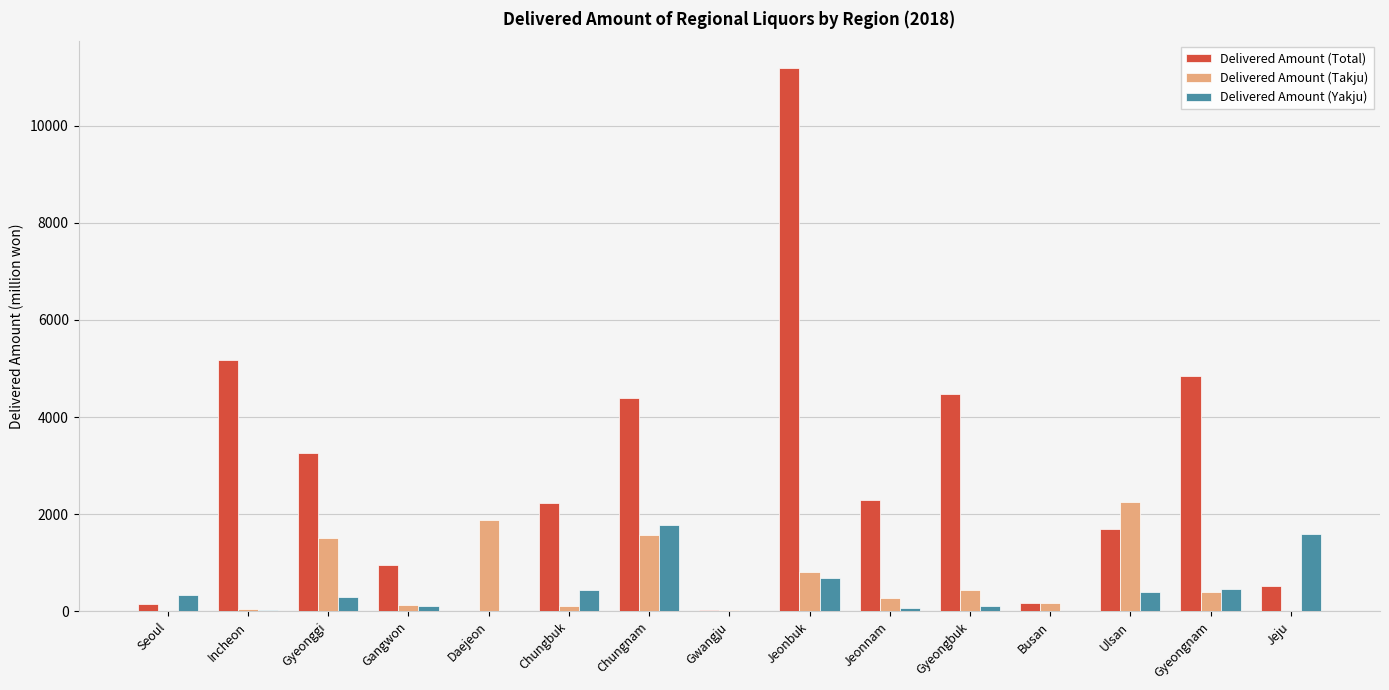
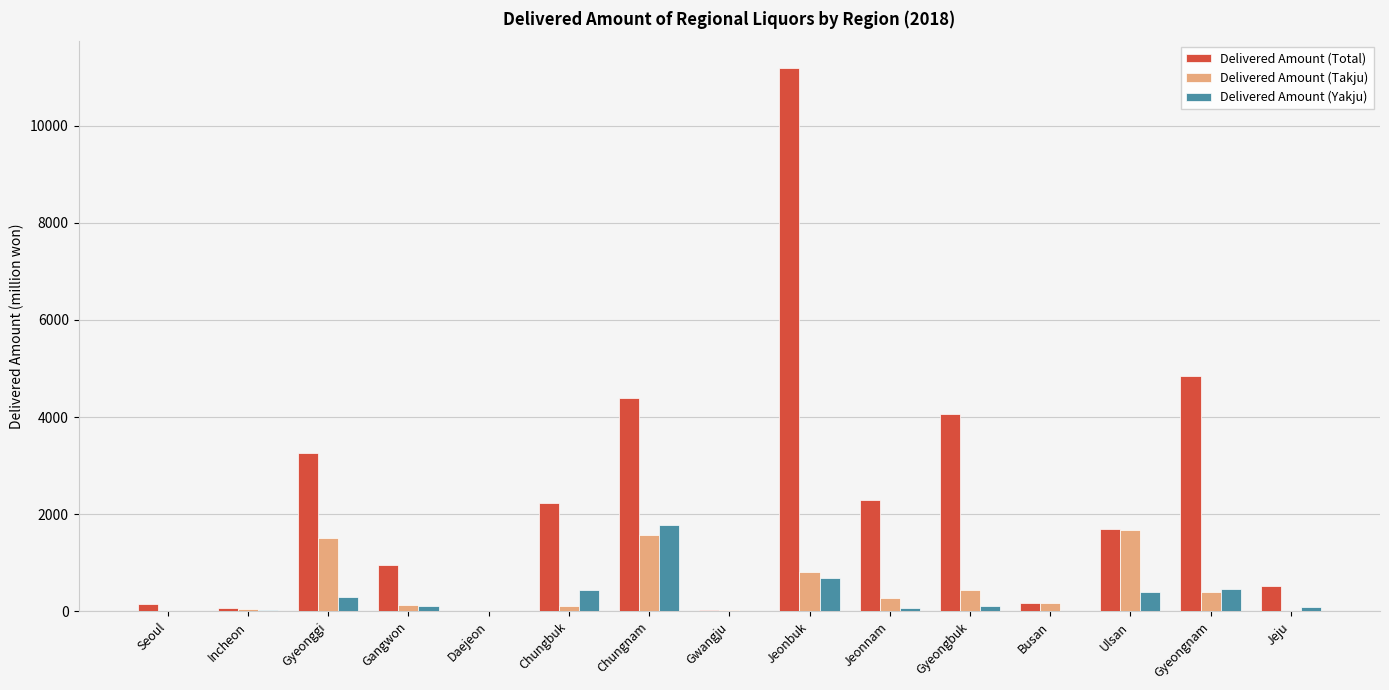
  {
    "Delivered Amount (Total)": {
      "Seoul": 200,
-     "Incheon": 5200,
+     "Incheon": 100,
      "Gyeonggi": 3300,
      "Gangwon": 1000,
      "Chungbuk": 2200,
      "Chungnam": 4400,
      "Jeonbuk": 11200,
      "Jeonnam": 2300,
-     "Gyeongbuk": 4500,
+     "Gyeongbuk": 4100,
      "Busan": 200,
      "Ulsan": 1700,
      "Gyeongnam": 4900,
      "Jeju": 500
    },
    "Delivered Amount (Takju)": {
      "Gyeonggi": 1500,
      "Gangwon": 100,
-     "Daejeon": 1900,
+     "Daejeon": 0,
      "Chungbuk": 100,
      "Chungnam": 1600,
      "Jeonbuk": 800,
      "Jeonnam": 300,
      "Gyeongbuk": 400,
      "Busan": 200,
-     "Ulsan": 2200,
+     "Ulsan": 1700,
      "Gyeongnam": 400
    },
    "Delivered Amount (Yakju)": {
-     "Seoul": 300,
+     "Seoul": 0,
      "Gyeonggi": 300,
      "Gangwon": 100,
      "Chungbuk": 400,
      "Chungnam": 1800,
      "Gwangju": 0,
      "Jeonbuk": 700,
      "Jeonnam": 100,
      "Gyeongbuk": 100,
      "Ulsan": 400,
      "Gyeongnam": 500,
-     "Jeju": 1600
+     "Jeju": 100
    }
  }
